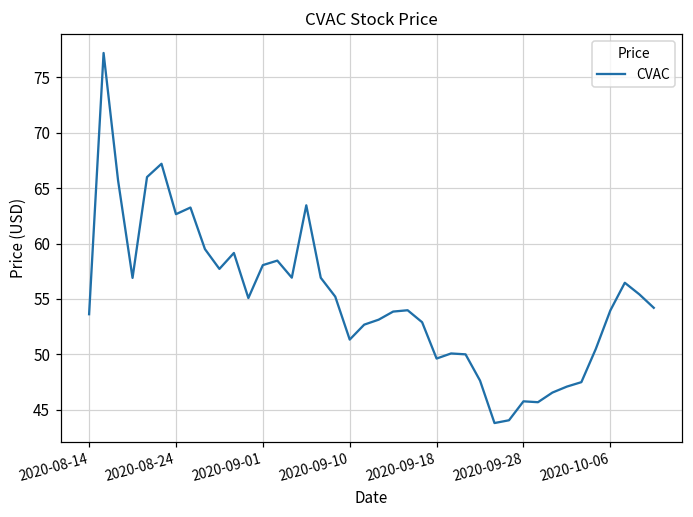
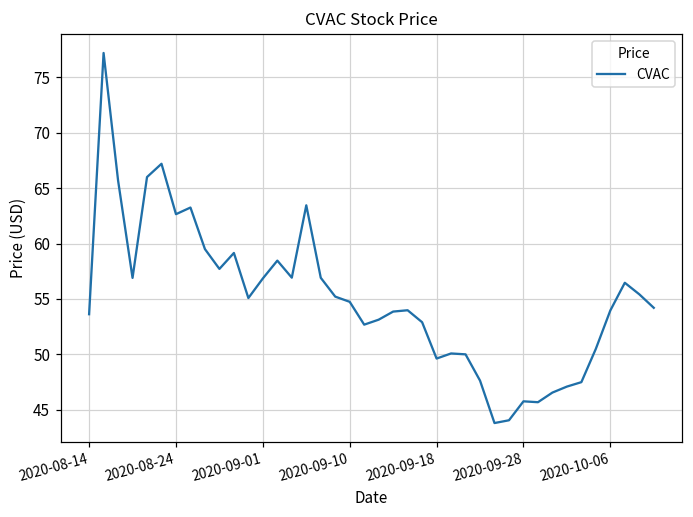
  {
    "2020-08-14": 53.6,
    "2020-08-24": 62.7,
-   "2020-09-01": 58.1,
-   "2020-09-10": 51.3,
+   "2020-09-01": 56.8,
+   "2020-09-10": 54.7,
    "2020-09-18": 49.6,
    "2020-09-28": 45.8,
    "2020-10-06": 54.0
  }
